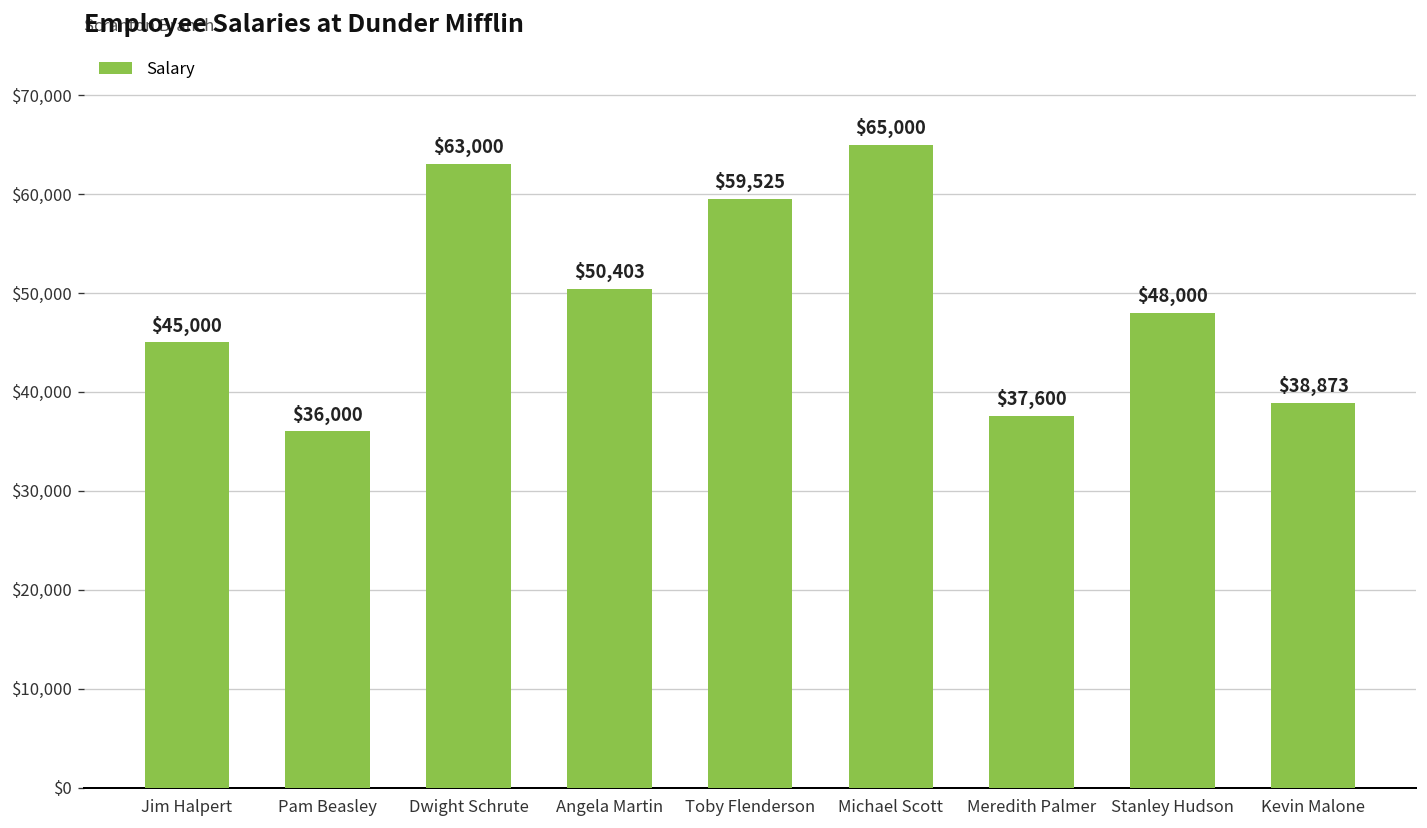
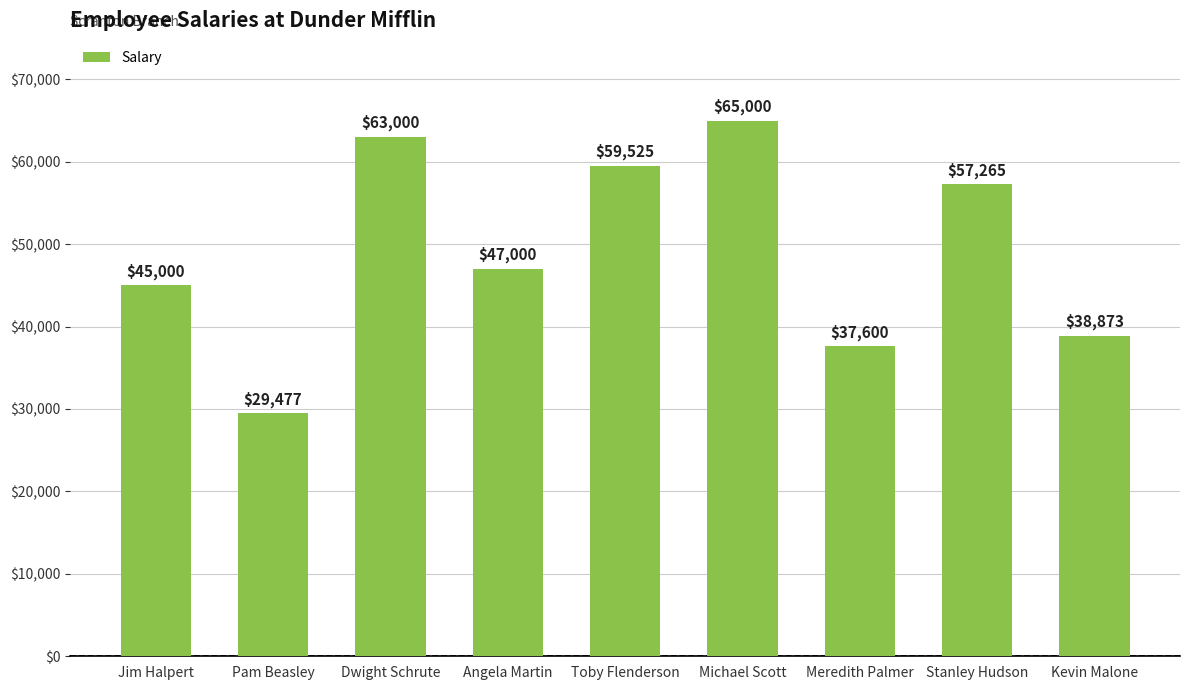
  {
    "Jim Halpert": "$45,000",
-   "Pam Beasley": "$36,000",
+   "Pam Beasley": "$29,477",
    "Dwight Schrute": "$63,000",
-   "Angela Martin": "$50,403",
+   "Angela Martin": "$47,000",
    "Toby Flenderson": "$59,525",
    "Michael Scott": "$65,000",
    "Meredith Palmer": "$37,600",
-   "Stanley Hudson": "$48,000",
+   "Stanley Hudson": "$57,265",
    "Kevin Malone": "$38,873"
  }
